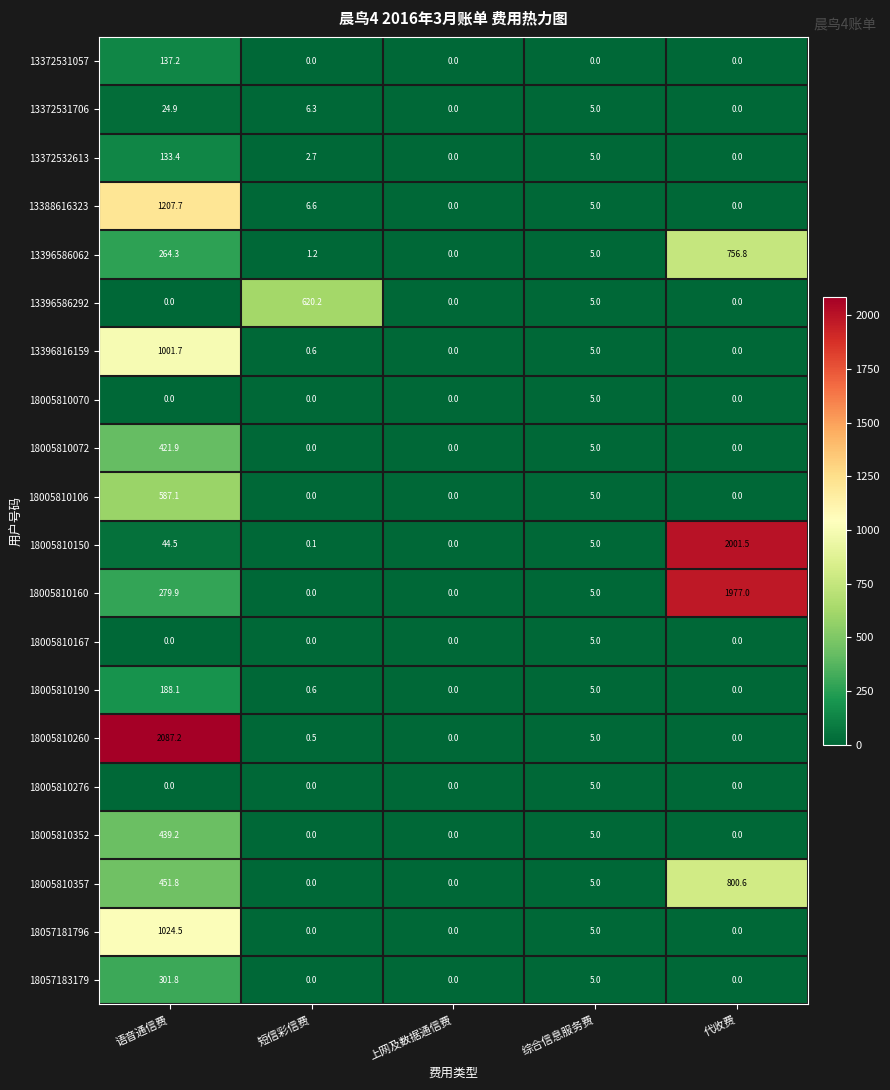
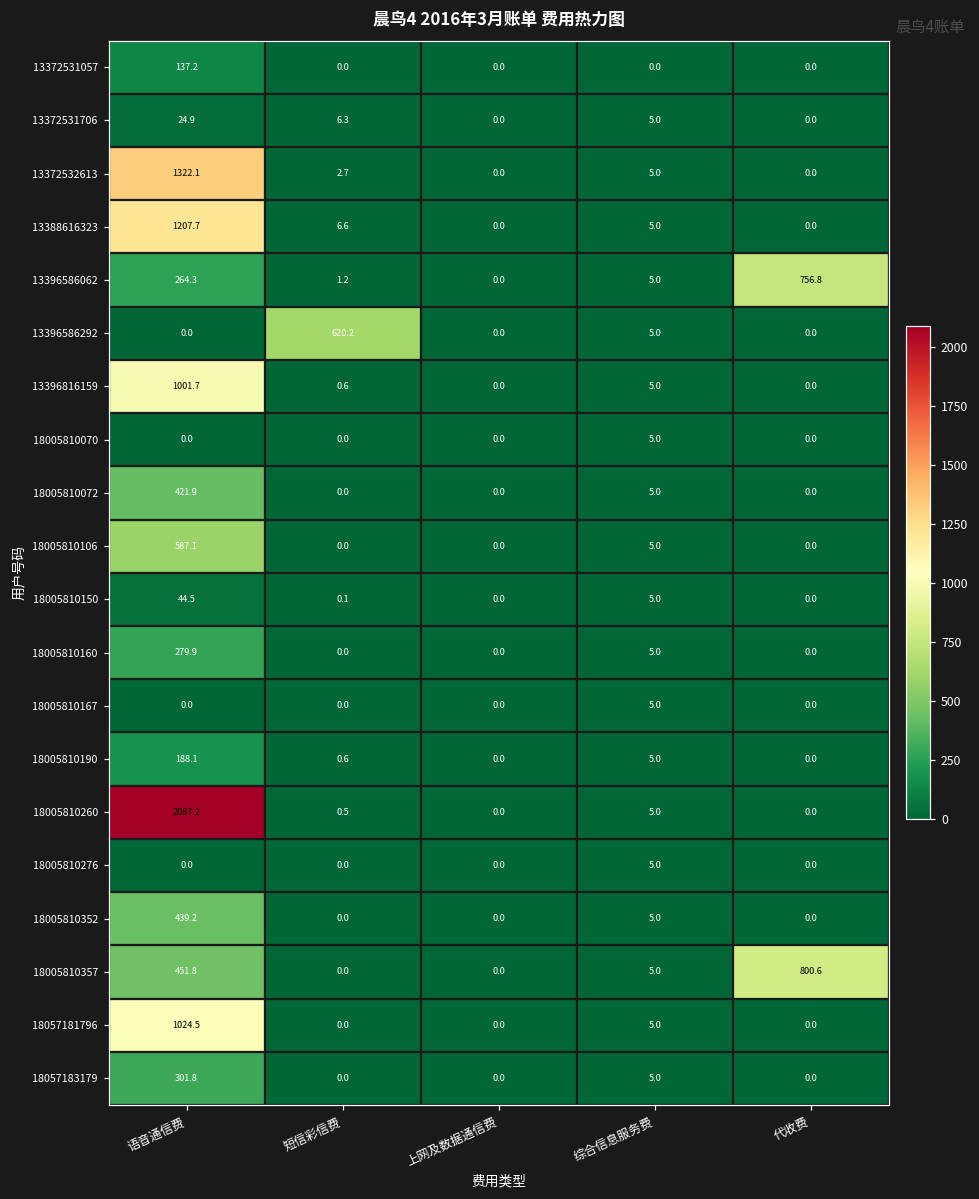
  {
    "13372531057": {
      "语音通信费": 137.2,
      "短信彩信费": 0.0,
      "上网及数据通信费": 0.0,
      "综合信息服务费": 0.0,
      "代收费": 0.0
    },
    "13372531706": {
      "语音通信费": 24.9,
      "短信彩信费": 6.3,
      "上网及数据通信费": 0.0,
      "综合信息服务费": 5.0,
      "代收费": 0.0
    },
    "13372532613": {
-     "语音通信费": 133.4,
+     "语音通信费": 1322.1,
      "短信彩信费": 2.7,
      "上网及数据通信费": 0.0,
      "综合信息服务费": 5.0,
      "代收费": 0.0
    },
    "13388616323": {
      "语音通信费": 1207.7,
      "短信彩信费": 6.6,
      "上网及数据通信费": 0.0,
      "综合信息服务费": 5.0,
      "代收费": 0.0
    },
    "13396586062": {
      "语音通信费": 264.3,
      "短信彩信费": 1.2,
      "上网及数据通信费": 0.0,
      "综合信息服务费": 5.0,
      "代收费": 756.8
    },
    "13396586292": {
      "语音通信费": 0.0,
      "短信彩信费": 620.2,
      "上网及数据通信费": 0.0,
      "综合信息服务费": 5.0,
      "代收费": 0.0
    },
    "13396816159": {
      "语音通信费": 1001.7,
      "短信彩信费": 0.6,
      "上网及数据通信费": 0.0,
      "综合信息服务费": 5.0,
      "代收费": 0.0
    },
    "18005810070": {
      "语音通信费": 0.0,
      "短信彩信费": 0.0,
      "上网及数据通信费": 0.0,
      "综合信息服务费": 5.0,
      "代收费": 0.0
    },
    "18005810072": {
      "语音通信费": 421.9,
      "短信彩信费": 0.0,
      "上网及数据通信费": 0.0,
      "综合信息服务费": 5.0,
      "代收费": 0.0
    },
    "18005810106": {
      "语音通信费": 587.1,
      "短信彩信费": 0.0,
      "上网及数据通信费": 0.0,
      "综合信息服务费": 5.0,
      "代收费": 0.0
    },
    "18005810150": {
      "语音通信费": 44.5,
      "短信彩信费": 0.1,
      "上网及数据通信费": 0.0,
      "综合信息服务费": 5.0,
-     "代收费": 2001.5
+     "代收费": 0.0
    },
    "18005810160": {
      "语音通信费": 279.9,
      "短信彩信费": 0.0,
      "上网及数据通信费": 0.0,
      "综合信息服务费": 5.0,
-     "代收费": 1977.0
+     "代收费": 0.0
    },
    "18005810167": {
      "语音通信费": 0.0,
      "短信彩信费": 0.0,
      "上网及数据通信费": 0.0,
      "综合信息服务费": 5.0,
      "代收费": 0.0
    },
    "18005810190": {
      "语音通信费": 188.1,
      "短信彩信费": 0.6,
      "上网及数据通信费": 0.0,
      "综合信息服务费": 5.0,
      "代收费": 0.0
    },
    "18005810260": {
      "语音通信费": 2087.2,
      "短信彩信费": 0.5,
      "上网及数据通信费": 0.0,
      "综合信息服务费": 5.0,
      "代收费": 0.0
    },
    "18005810276": {
      "语音通信费": 0.0,
      "短信彩信费": 0.0,
      "上网及数据通信费": 0.0,
      "综合信息服务费": 5.0,
      "代收费": 0.0
    },
    "18005810352": {
      "语音通信费": 439.2,
      "短信彩信费": 0.0,
      "上网及数据通信费": 0.0,
      "综合信息服务费": 5.0,
      "代收费": 0.0
    },
    "18005810357": {
      "语音通信费": 451.8,
      "短信彩信费": 0.0,
      "上网及数据通信费": 0.0,
      "综合信息服务费": 5.0,
      "代收费": 800.6
    },
    "18057181796": {
      "语音通信费": 1024.5,
      "短信彩信费": 0.0,
      "上网及数据通信费": 0.0,
      "综合信息服务费": 5.0,
      "代收费": 0.0
    },
    "18057183179": {
      "语音通信费": 301.8,
      "短信彩信费": 0.0,
      "上网及数据通信费": 0.0,
      "综合信息服务费": 5.0,
      "代收费": 0.0
    }
  }
